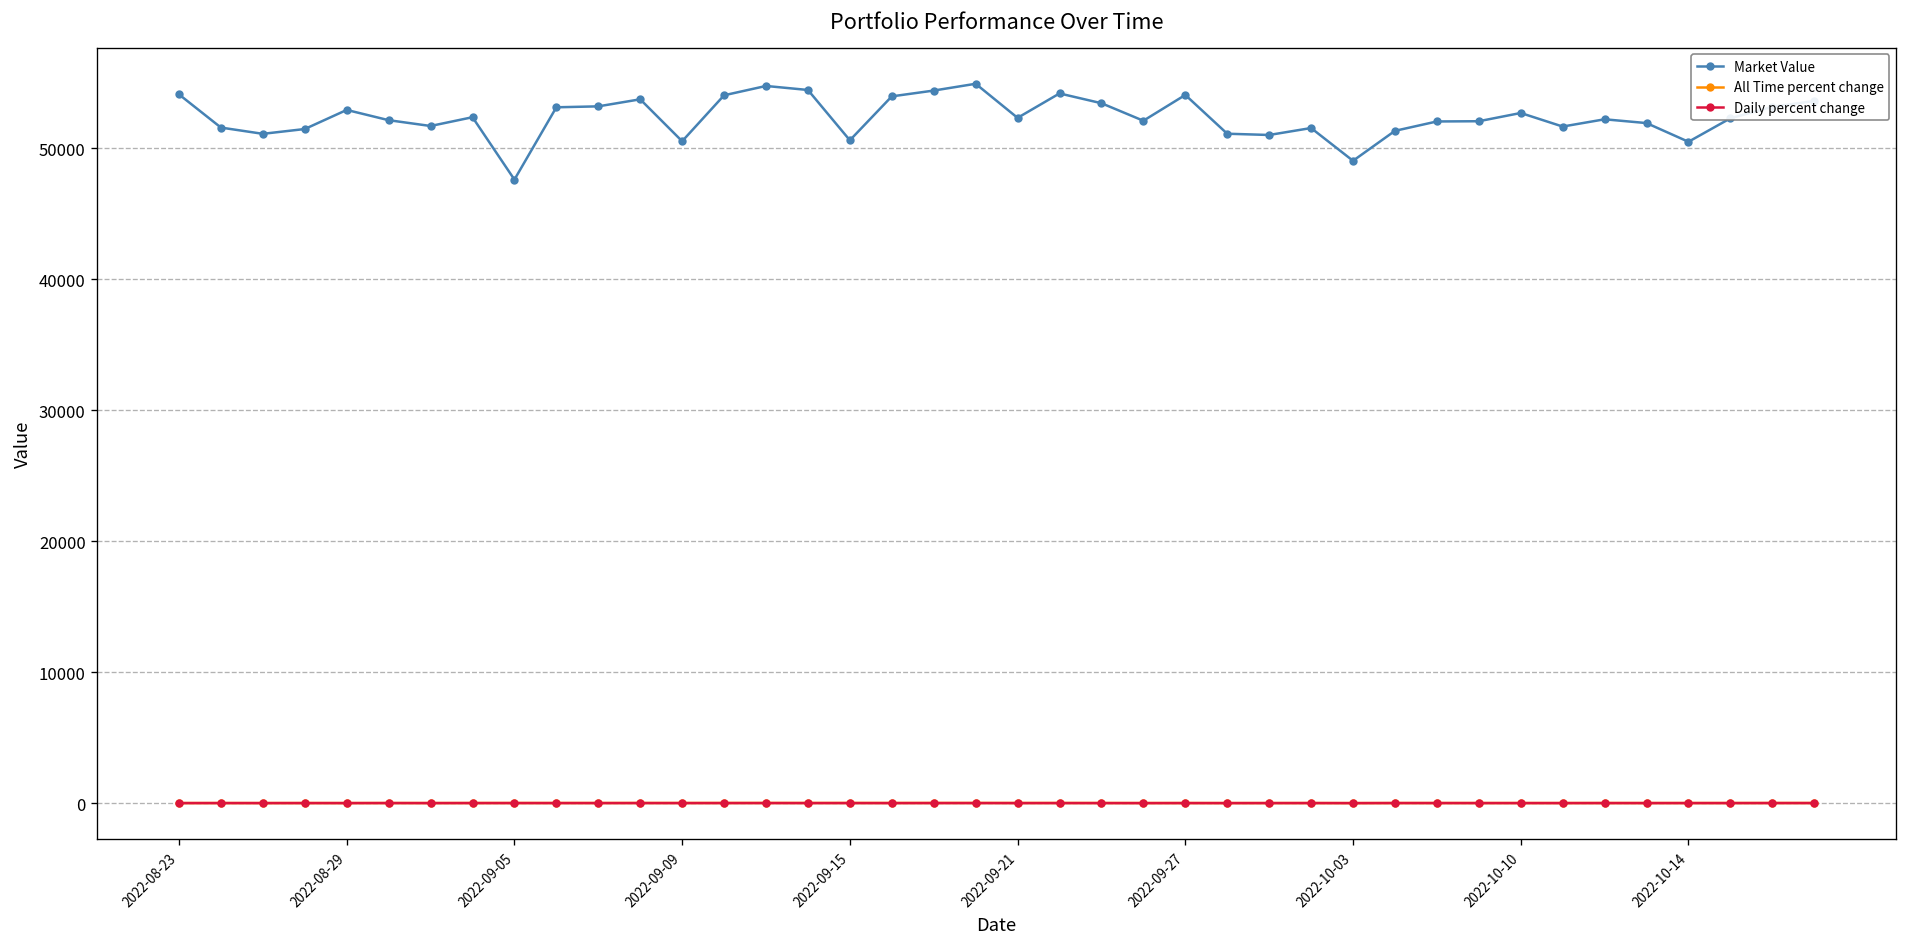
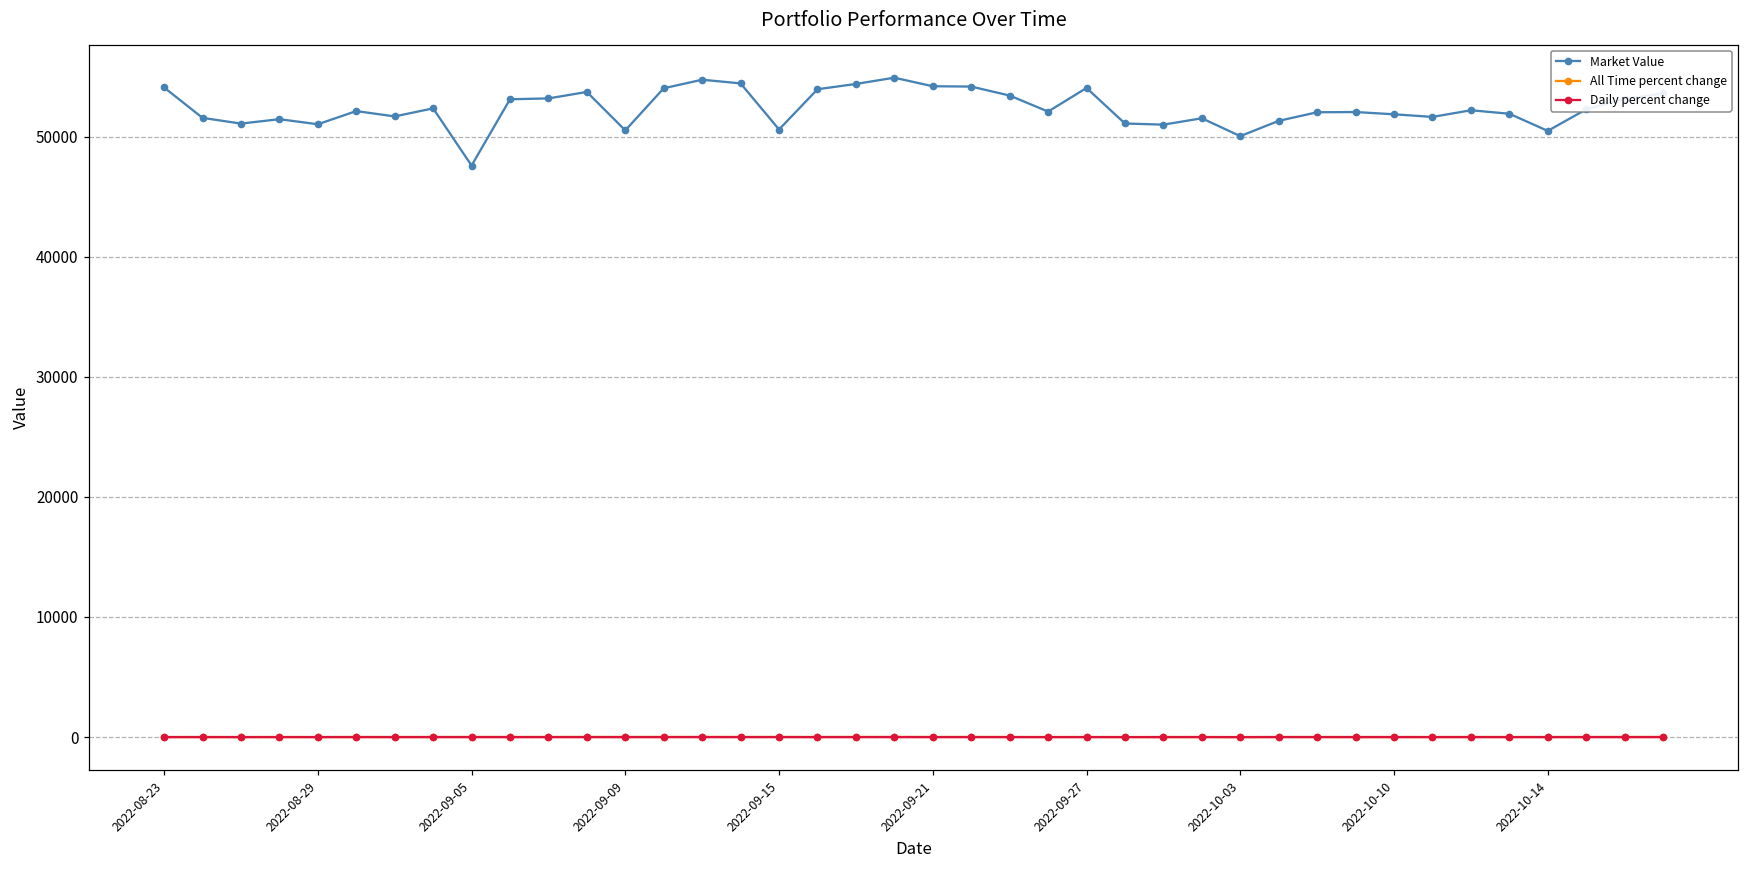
  {
    "Market Value": {
      "2022-08-23": 54100,
-     "2022-08-29": 52900,
+     "2022-08-29": 51000,
      "2022-09-05": 47600,
      "2022-09-09": 50500,
      "2022-09-15": 50600,
-     "2022-09-21": 52300,
+     "2022-09-21": 54200,
      "2022-09-27": 54100,
-     "2022-10-03": 49000,
-     "2022-10-10": 52700,
+     "2022-10-03": 50000,
+     "2022-10-10": 51900,
      "2022-10-14": 50500
    },
    "Daily percent change": {
      "2022-08-23": 0,
      "2022-08-29": 0,
      "2022-09-05": 0,
      "2022-09-09": 0,
      "2022-09-15": 0,
      "2022-09-21": 0,
      "2022-09-27": 0,
      "2022-10-03": 0,
      "2022-10-10": 0,
      "2022-10-14": 0
    }
  }
